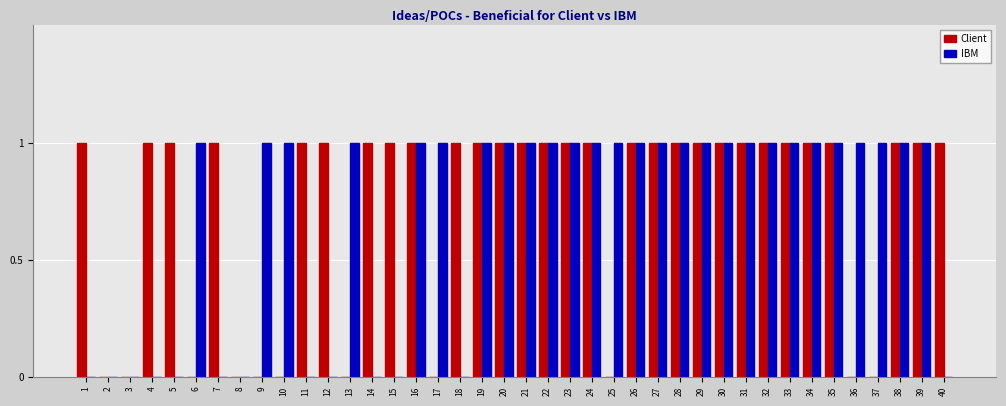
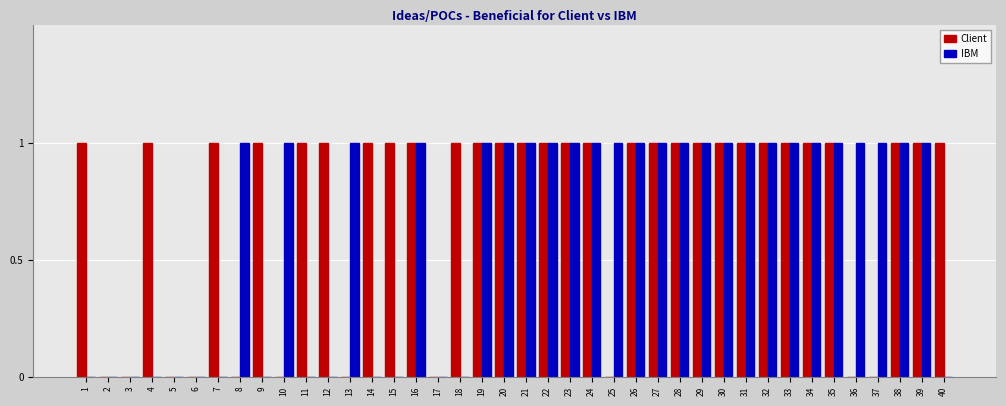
  {
    "Client": {
      "1": 1,
      "2": 0,
      "3": 0,
      "4": 1,
-     "5": 1,
+     "5": 0,
      "6": 0,
      "7": 1,
      "8": 0,
-     "9": 0,
+     "9": 1,
      "10": 0,
      "11": 1,
      "12": 1,
      "13": 0,
      "14": 1,
      "15": 1,
      "16": 1,
      "17": 0,
      "18": 1,
      "19": 1,
      "20": 1,
      "21": 1,
      "22": 1,
      "23": 1,
      "24": 1,
      "25": 0,
      "26": 1,
      "27": 1,
      "28": 1,
      "29": 1,
      "30": 1,
      "31": 1,
      "32": 1,
      "33": 1,
      "34": 1,
      "35": 1,
      "36": 0,
      "37": 0,
      "38": 1,
      "39": 1,
      "40": 1
    },
    "IBM": {
      "1": 0,
      "2": 0,
      "3": 0,
      "4": 0,
      "5": 0,
-     "6": 1,
+     "6": 0,
      "7": 0,
-     "8": 0,
-     "9": 1,
+     "8": 1,
+     "9": 0,
      "10": 1,
      "11": 0,
      "12": 0,
      "13": 1,
      "14": 0,
      "15": 0,
      "16": 1,
-     "17": 1,
+     "17": 0,
      "18": 0,
      "19": 1,
      "20": 1,
      "21": 1,
      "22": 1,
      "23": 1,
      "24": 1,
      "25": 1,
      "26": 1,
      "27": 1,
      "28": 1,
      "29": 1,
      "30": 1,
      "31": 1,
      "32": 1,
      "33": 1,
      "34": 1,
      "35": 1,
      "36": 1,
      "37": 1,
      "38": 1,
      "39": 1,
      "40": 0
    }
  }
